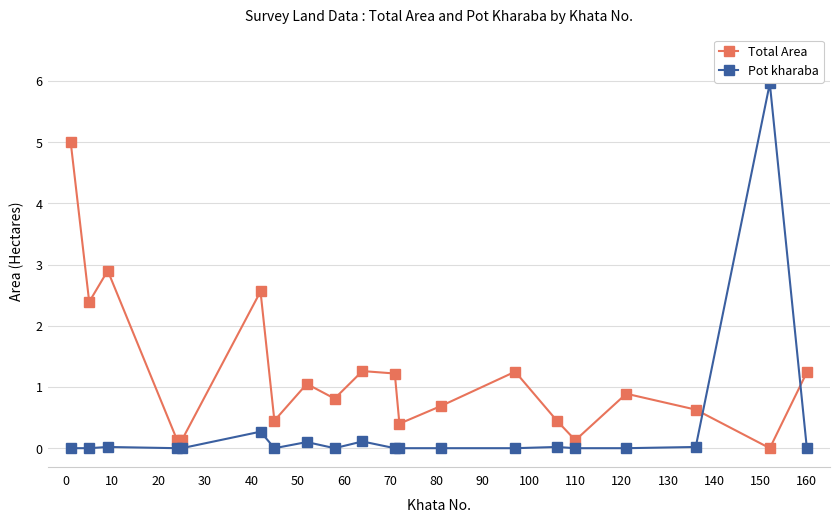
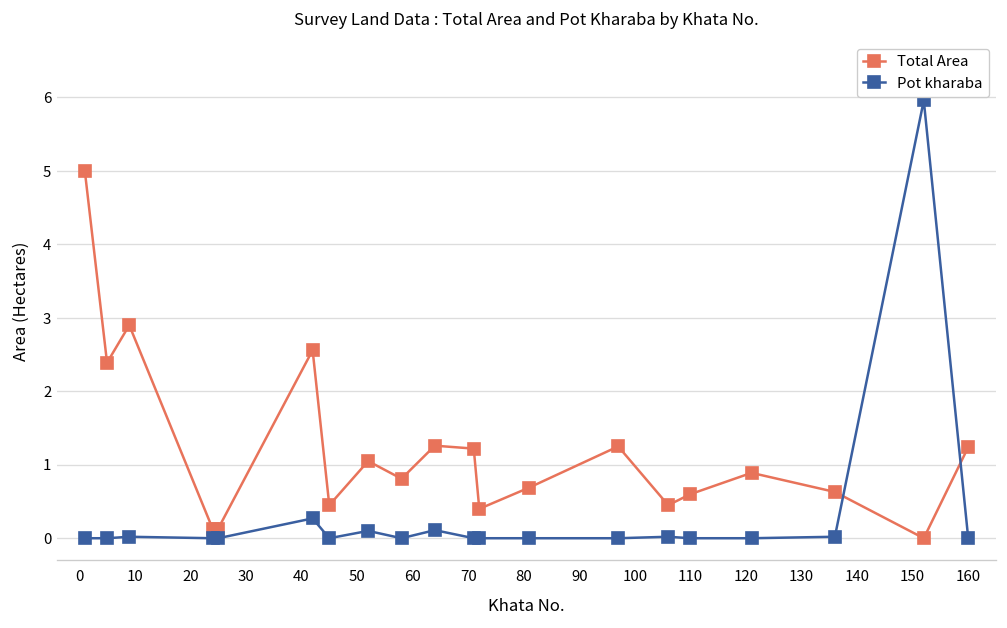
  {
    "Total Area": {
-     "110": 0.1,
+     "110": 0.6,
      "160": 1.2
    },
    "Pot kharaba": {
      "110": 0.0,
      "160": 0.0
    }
  }
